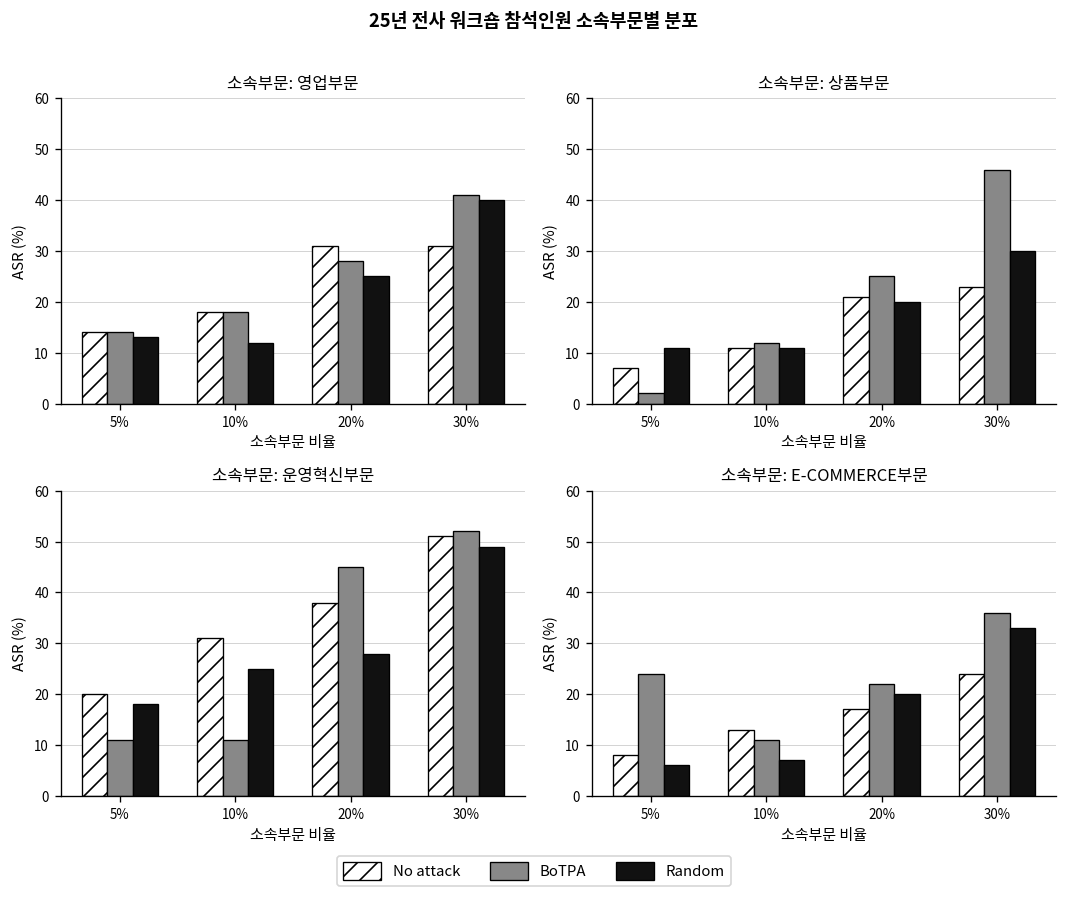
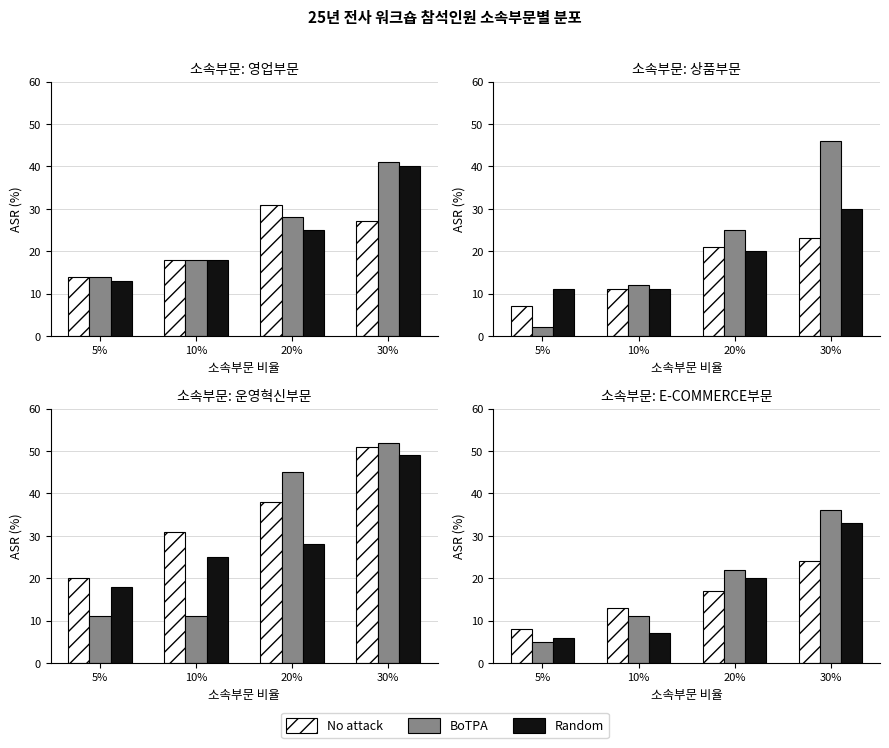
  {
    "소속부문: 영업부문": {
      "No attack": {
        "5%": 14,
        "10%": 18,
        "20%": 31,
-       "30%": 31
+       "30%": 27
      },
      "BoTPA": {
        "5%": 14,
        "10%": 18,
        "20%": 28,
        "30%": 41
      },
      "Random": {
        "5%": 13,
-       "10%": 12,
+       "10%": 18,
        "20%": 25,
        "30%": 40
      }
    },
    "소속부문: 상품부문": {
      "No attack": {
        "5%": 7,
        "10%": 11,
        "20%": 21,
        "30%": 23
      },
      "BoTPA": {
        "5%": 2,
        "10%": 12,
        "20%": 25,
        "30%": 46
      },
      "Random": {
        "5%": 11,
        "10%": 11,
        "20%": 20,
        "30%": 30
      }
    },
    "소속부문: 운영혁신부문": {
      "No attack": {
        "5%": 20,
        "10%": 31,
        "20%": 38,
        "30%": 51
      },
      "BoTPA": {
        "5%": 11,
        "10%": 11,
        "20%": 45,
        "30%": 52
      },
      "Random": {
        "5%": 18,
        "10%": 25,
        "20%": 28,
        "30%": 49
      }
    },
    "소속부문: E-COMMERCE부문": {
      "No attack": {
        "5%": 8,
        "10%": 13,
        "20%": 17,
        "30%": 24
      },
      "BoTPA": {
-       "5%": 24,
+       "5%": 5,
        "10%": 11,
        "20%": 22,
        "30%": 36
      },
      "Random": {
        "5%": 6,
        "10%": 7,
        "20%": 20,
        "30%": 33
      }
    }
  }
